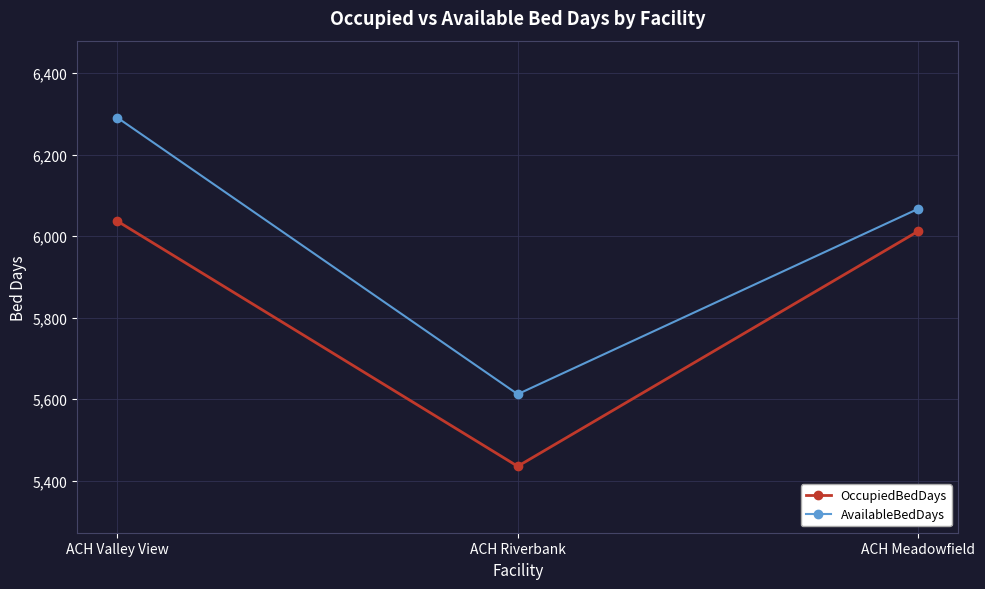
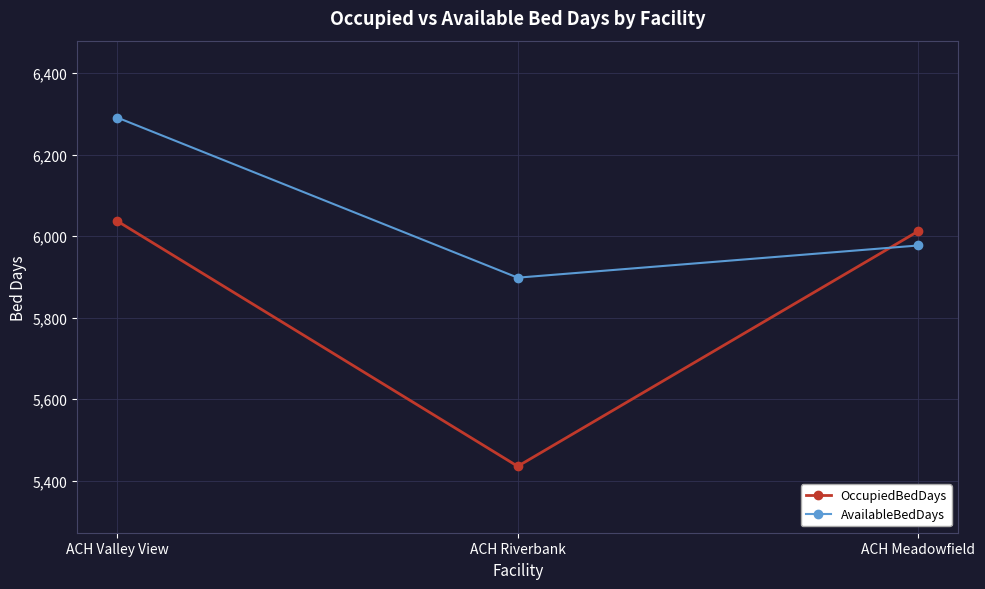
  {
    "OccupiedBedDays": {
      "ACH Valley View": "6,040",
      "ACH Riverbank": "5,440",
      "ACH Meadowfield": "6,010"
    },
    "AvailableBedDays": {
      "ACH Valley View": "6,290",
-     "ACH Riverbank": "5,610",
-     "ACH Meadowfield": "6,070"
+     "ACH Riverbank": "5,900",
+     "ACH Meadowfield": "5,980"
    }
  }
